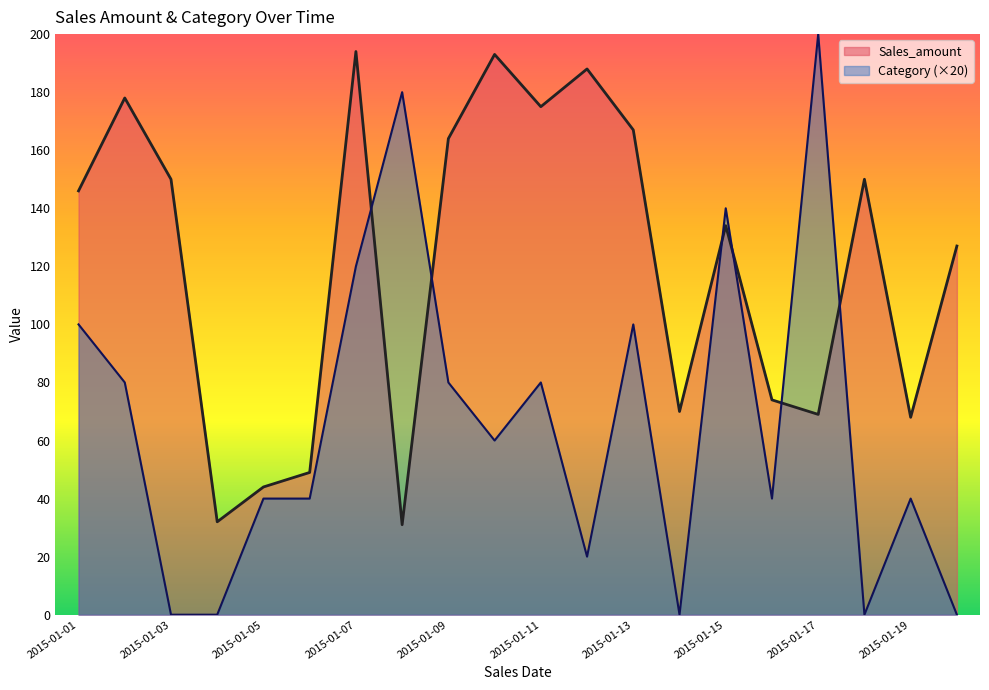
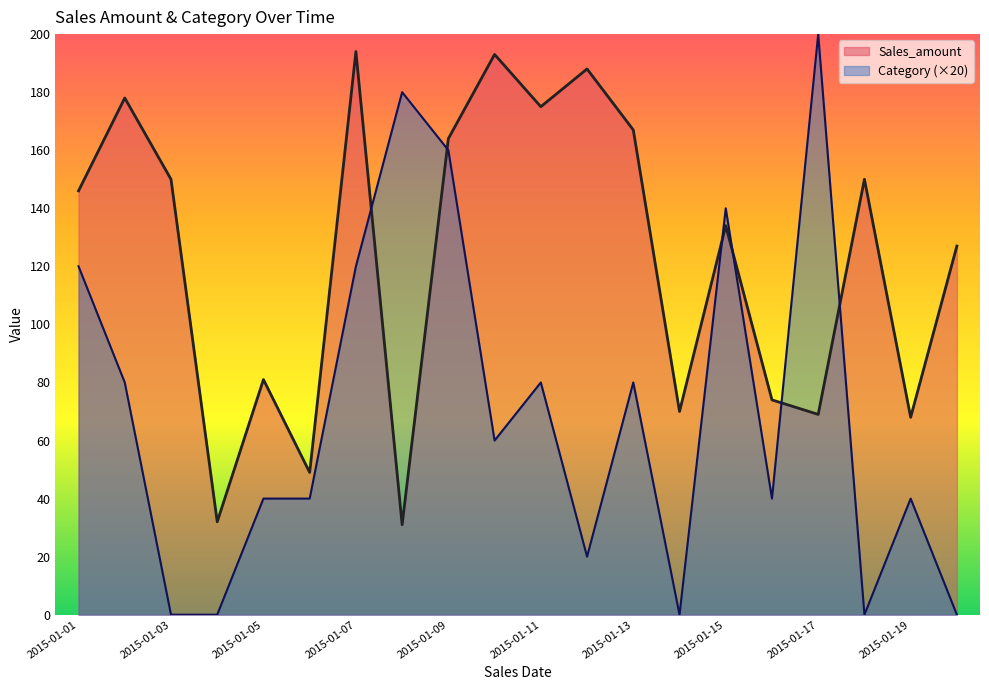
  {
    "Sales_amount": {
      "2015-01-01": 146,
      "2015-01-03": 150,
-     "2015-01-05": 44,
+     "2015-01-05": 81,
      "2015-01-07": 194,
      "2015-01-09": 164,
      "2015-01-11": 175,
      "2015-01-13": 167,
      "2015-01-15": 134,
      "2015-01-17": 69,
      "2015-01-19": 68
    },
    "Category (×20)": {
-     "2015-01-01": 100,
+     "2015-01-01": 120,
      "2015-01-03": 0,
      "2015-01-05": 40,
      "2015-01-07": 120,
-     "2015-01-09": 80,
+     "2015-01-09": 160,
      "2015-01-11": 80,
-     "2015-01-13": 100,
+     "2015-01-13": 80,
      "2015-01-15": 140,
      "2015-01-17": 200,
      "2015-01-19": 40
    }
  }
